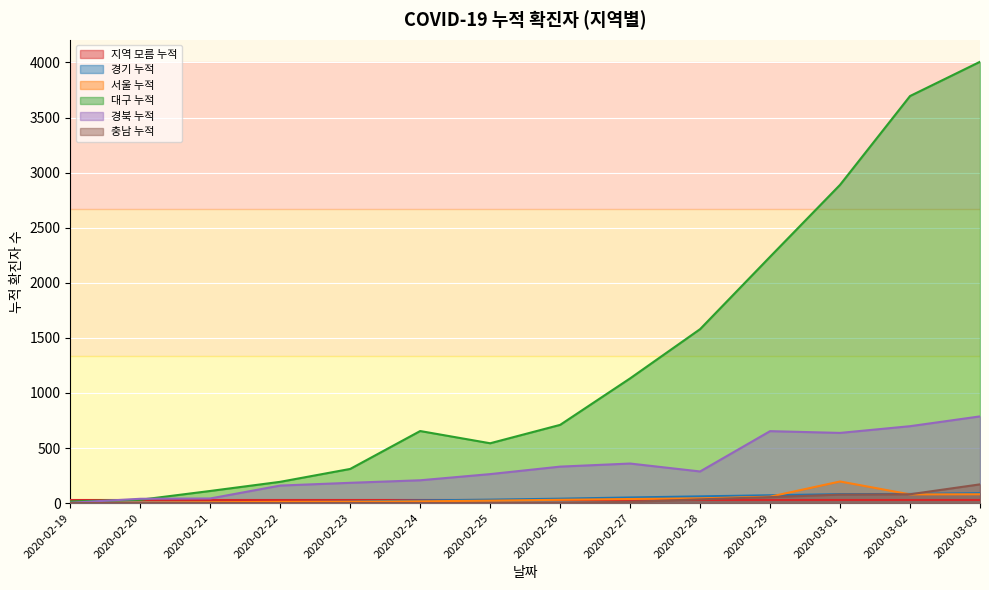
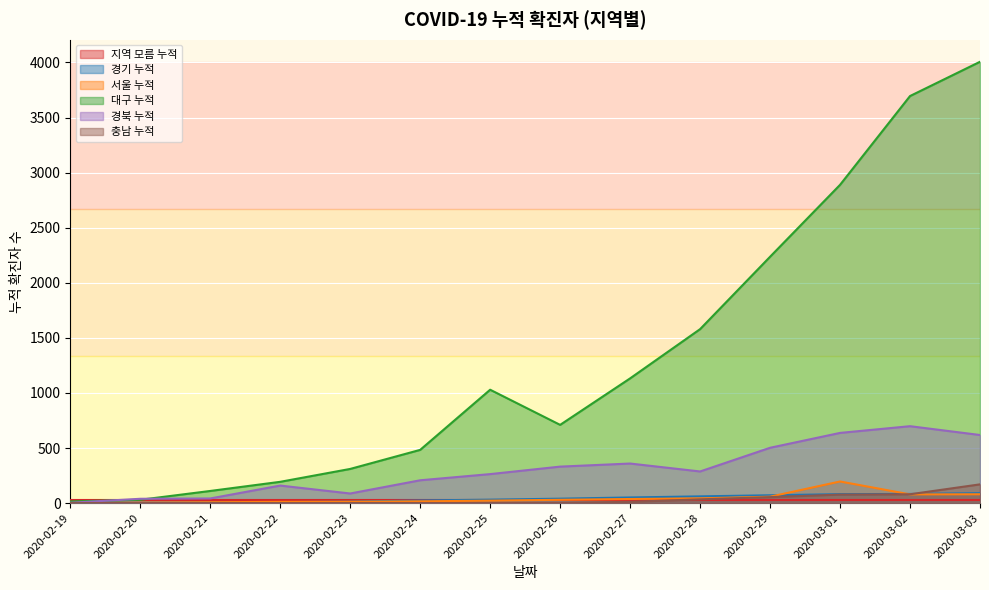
  {
    "지역 모름 누적": {
      "2020-02-29": 30,
      "2020-03-01": 30,
      "2020-03-02": 30,
      "2020-03-03": 30
    },
    "서울 누적": {
      "2020-03-01": 200
    },
    "대구 누적": {
      "2020-02-21": 110,
      "2020-02-22": 190,
      "2020-02-23": 310,
-     "2020-02-24": 650,
-     "2020-02-25": 540,
+     "2020-02-24": 480,
+     "2020-02-25": 1030,
      "2020-02-26": 710,
      "2020-02-27": 1130,
      "2020-02-28": 1580,
      "2020-02-29": 2240,
      "2020-03-01": 2890,
      "2020-03-02": 3700,
      "2020-03-03": 4010
    },
    "경북 누적": {
      "2020-02-22": 160,
-     "2020-02-23": 180,
+     "2020-02-23": 90,
      "2020-02-24": 210,
      "2020-02-25": 260,
      "2020-02-26": 330,
      "2020-02-27": 360,
      "2020-02-28": 290,
-     "2020-02-29": 650,
+     "2020-02-29": 500,
      "2020-03-01": 640,
      "2020-03-02": 700,
-     "2020-03-03": 790
+     "2020-03-03": 620
    },
    "충남 누적": {
      "2020-02-26": 0,
      "2020-03-03": 170
    }
  }
